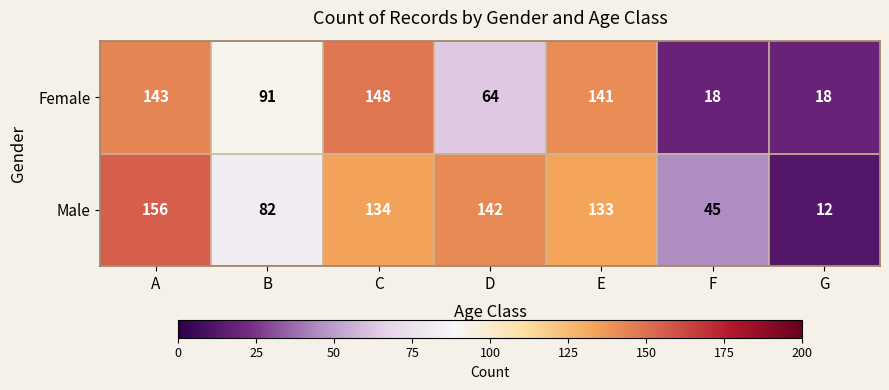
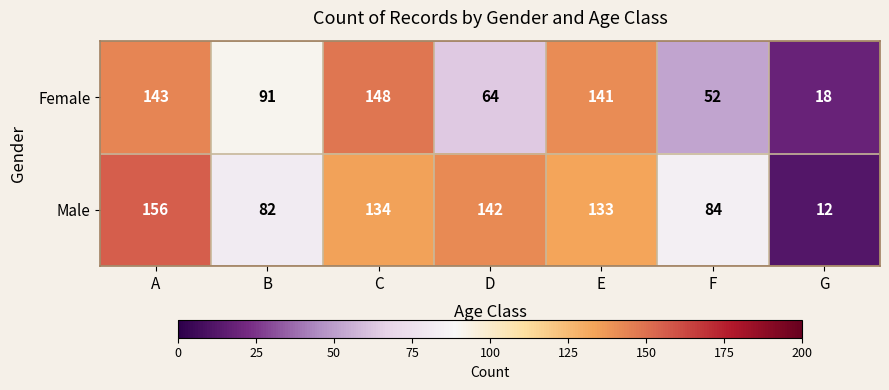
  {
    "Female": {
      "A": 143,
      "B": 91,
      "C": 148,
      "D": 64,
      "E": 141,
-     "F": 18,
+     "F": 52,
      "G": 18
    },
    "Male": {
      "A": 156,
      "B": 82,
      "C": 134,
      "D": 142,
      "E": 133,
-     "F": 45,
+     "F": 84,
      "G": 12
    }
  }
